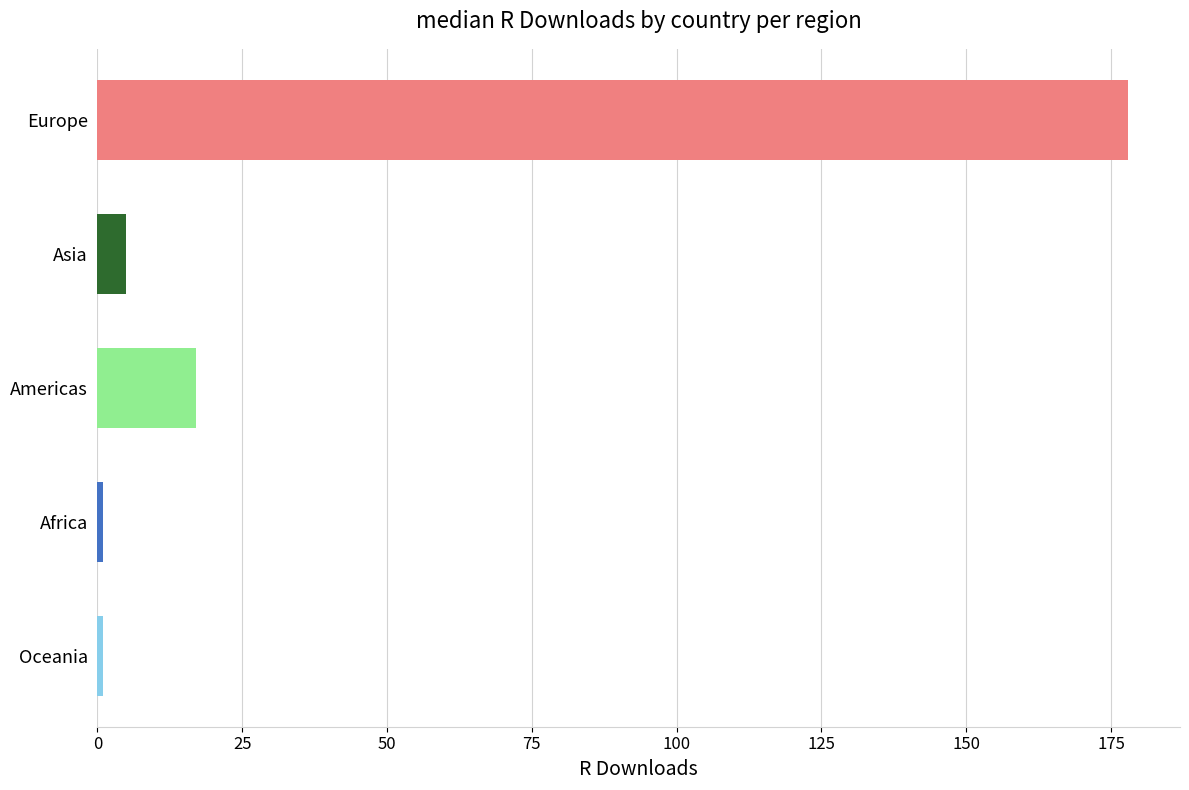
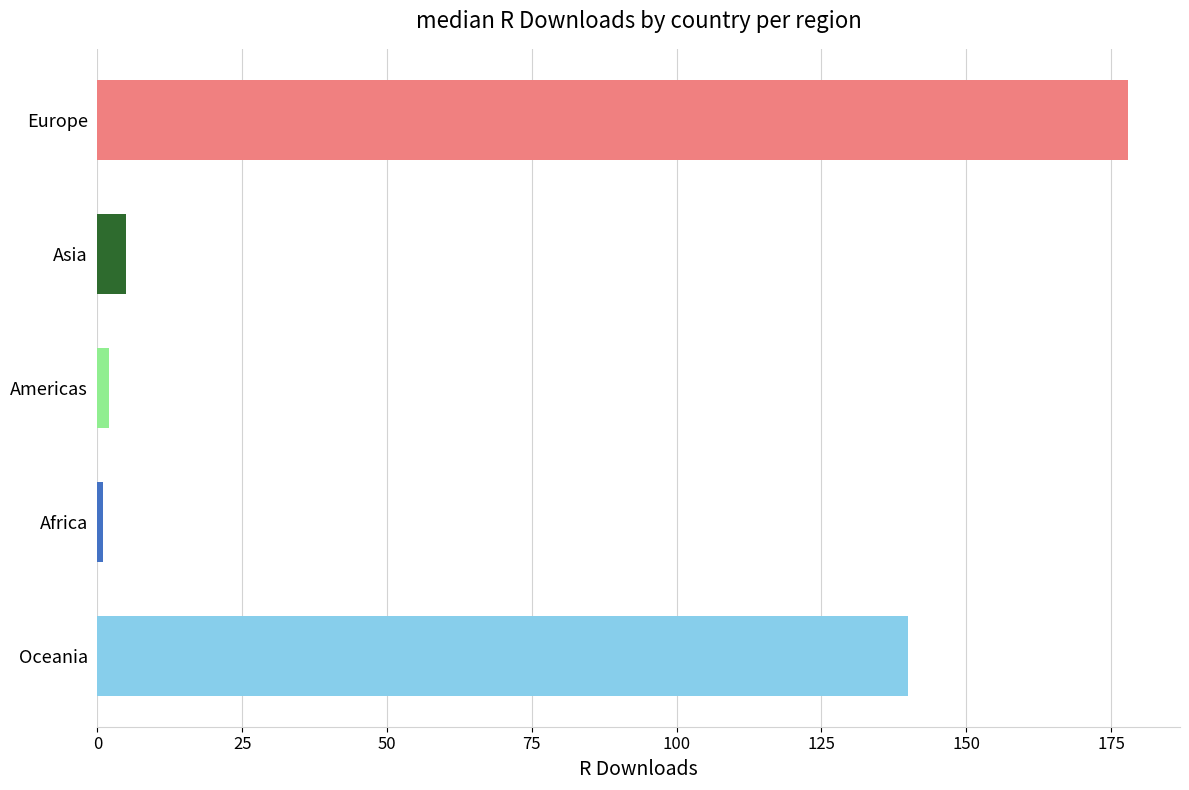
  {
    "Europe": 178,
    "Asia": 5,
-   "Americas": 17,
+   "Americas": 2,
    "Africa": 1,
-   "Oceania": 1
+   "Oceania": 140
  }
